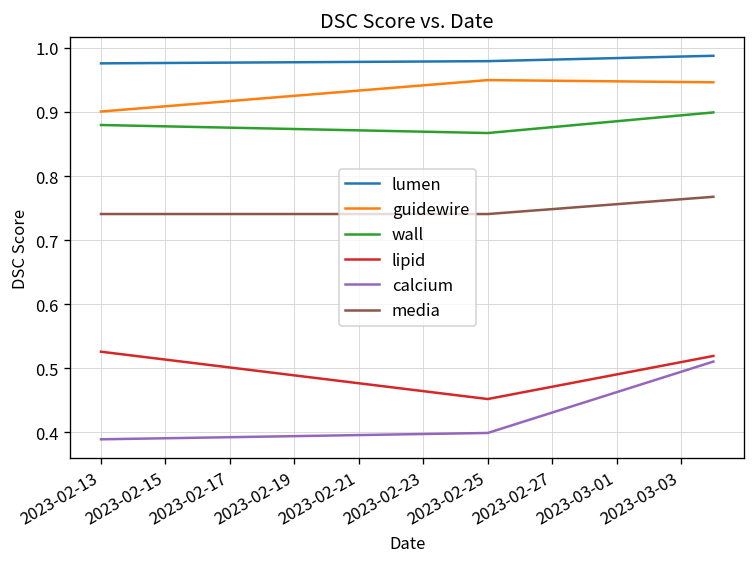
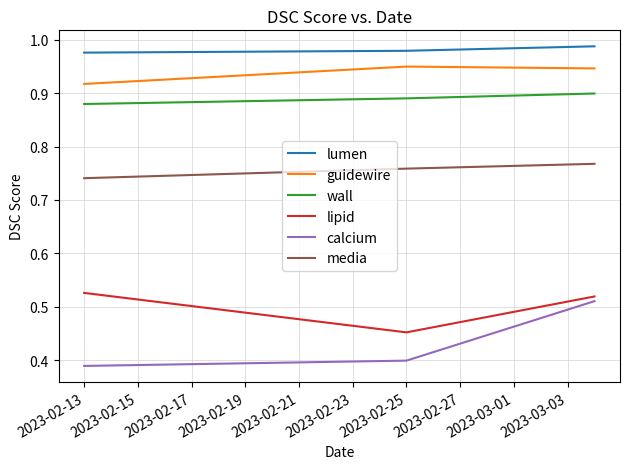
  {
    "lumen": {
      "2023-02-13": 0.98,
      "2023-02-25": 0.98
    },
    "guidewire": {
-     "2023-02-13": 0.90,
+     "2023-02-13": 0.92,
      "2023-02-25": 0.95
    },
    "wall": {
      "2023-02-13": 0.88,
-     "2023-02-25": 0.87
+     "2023-02-25": 0.89
    },
    "lipid": {
      "2023-02-13": 0.53,
      "2023-02-25": 0.45
    },
    "calcium": {
      "2023-02-13": 0.39,
      "2023-02-25": 0.40
    },
    "media": {
      "2023-02-13": 0.74,
-     "2023-02-25": 0.74
+     "2023-02-25": 0.76
    }
  }
